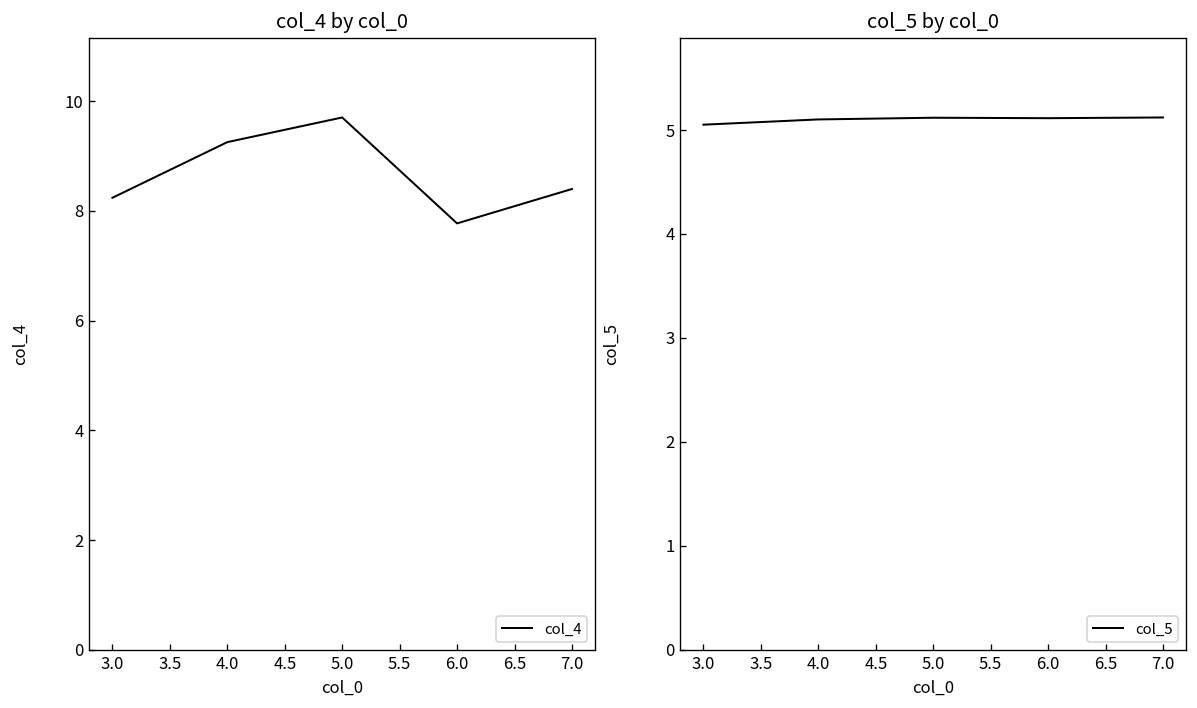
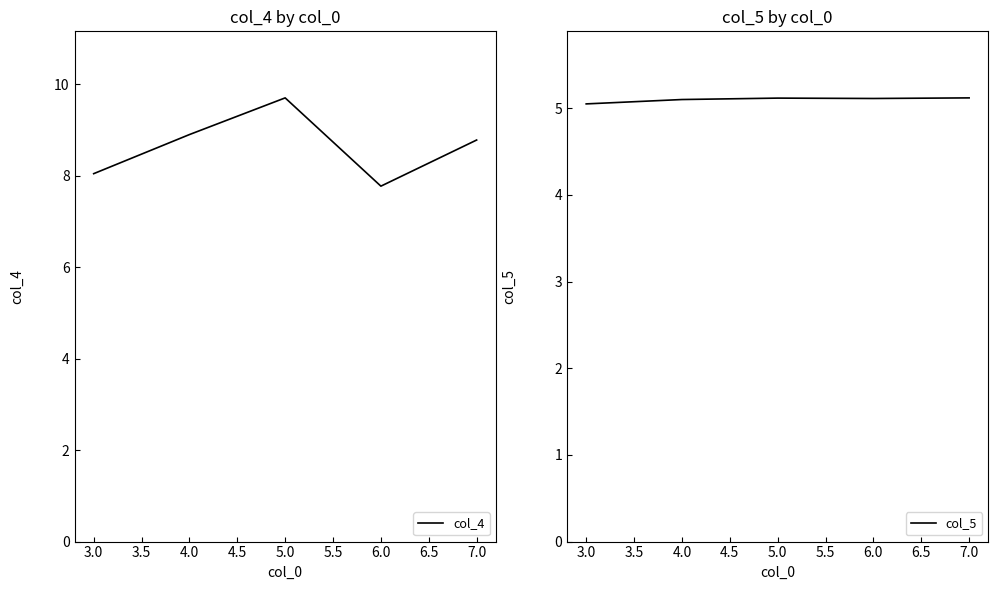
  {
    "col_4 by col_0": {
-     "3.0": 8.2,
-     "4.0": 9.3,
+     "3.0": 8.0,
+     "4.0": 8.9,
      "5.0": 9.7,
      "6.0": 7.8,
-     "7.0": 8.4
+     "7.0": 8.8
    },
    "col_5 by col_0": {
      "3.0": 5.1,
      "4.0": 5.1,
      "5.0": 5.1,
      "6.0": 5.1,
      "7.0": 5.1
    }
  }
